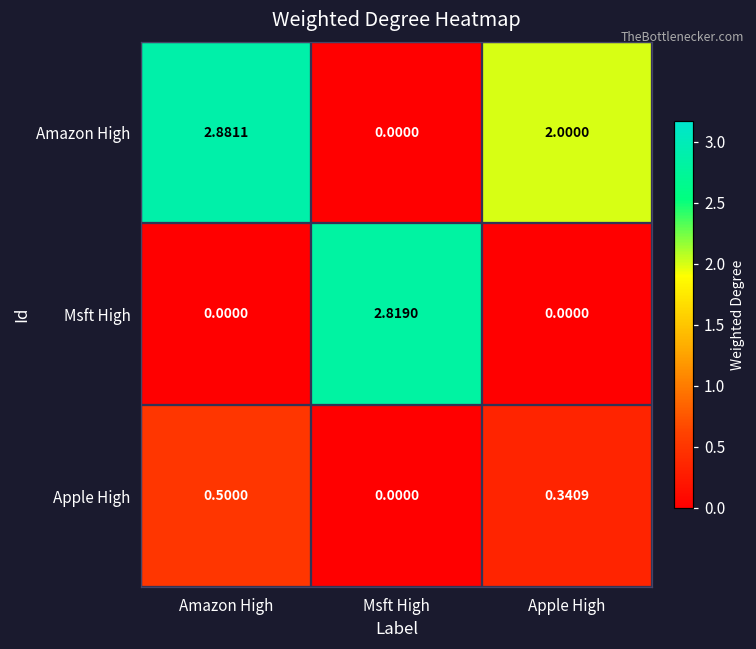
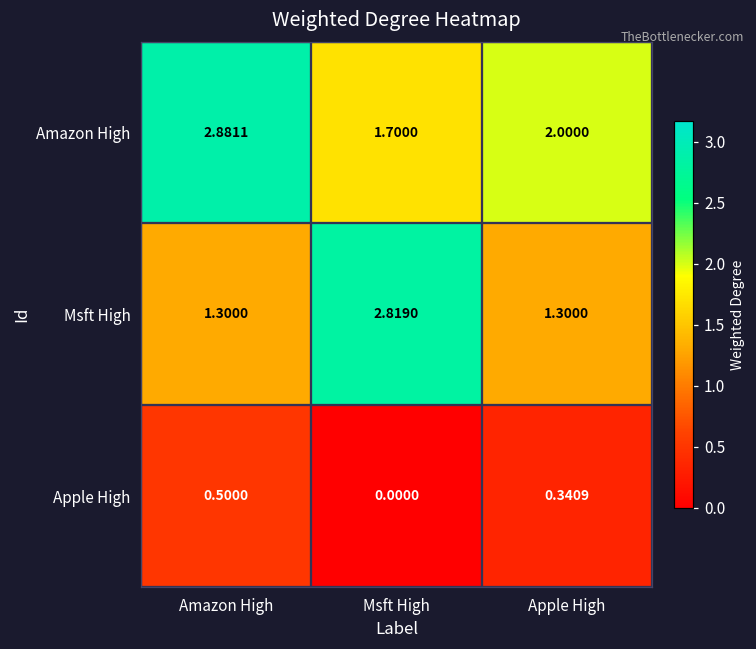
  {
    "Amazon High": {
      "Amazon High": 2.8811,
-     "Msft High": 0.0000,
+     "Msft High": 1.7000,
      "Apple High": 2.0000
    },
    "Msft High": {
-     "Amazon High": 0.0000,
+     "Amazon High": 1.3000,
      "Msft High": 2.8190,
-     "Apple High": 0.0000
+     "Apple High": 1.3000
    },
    "Apple High": {
      "Amazon High": 0.5000,
      "Msft High": 0.0000,
      "Apple High": 0.3409
    }
  }
